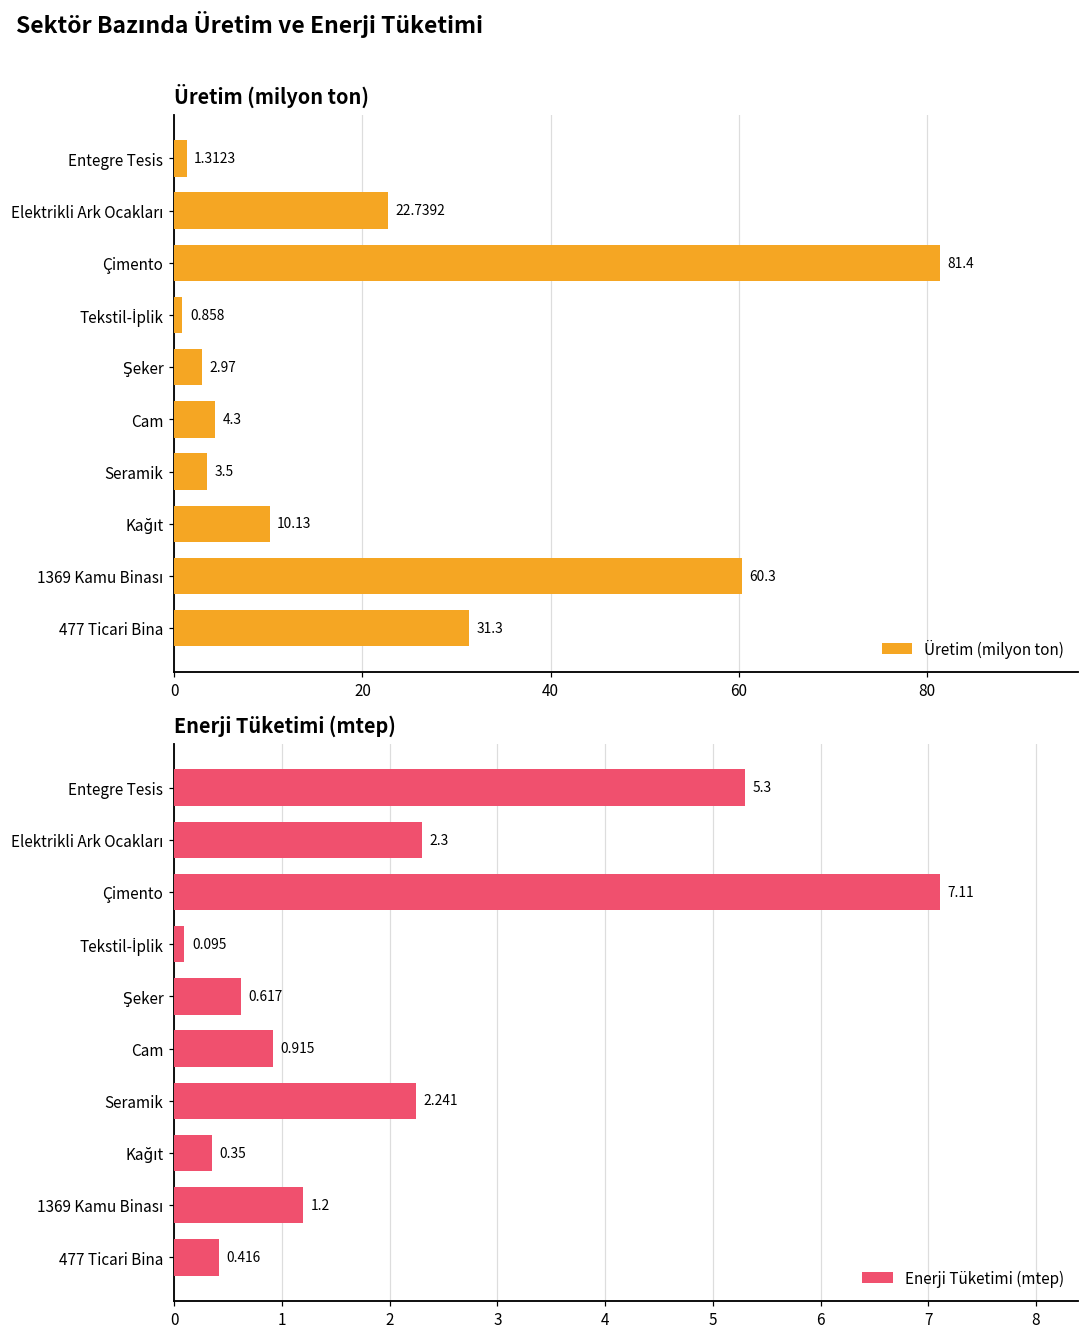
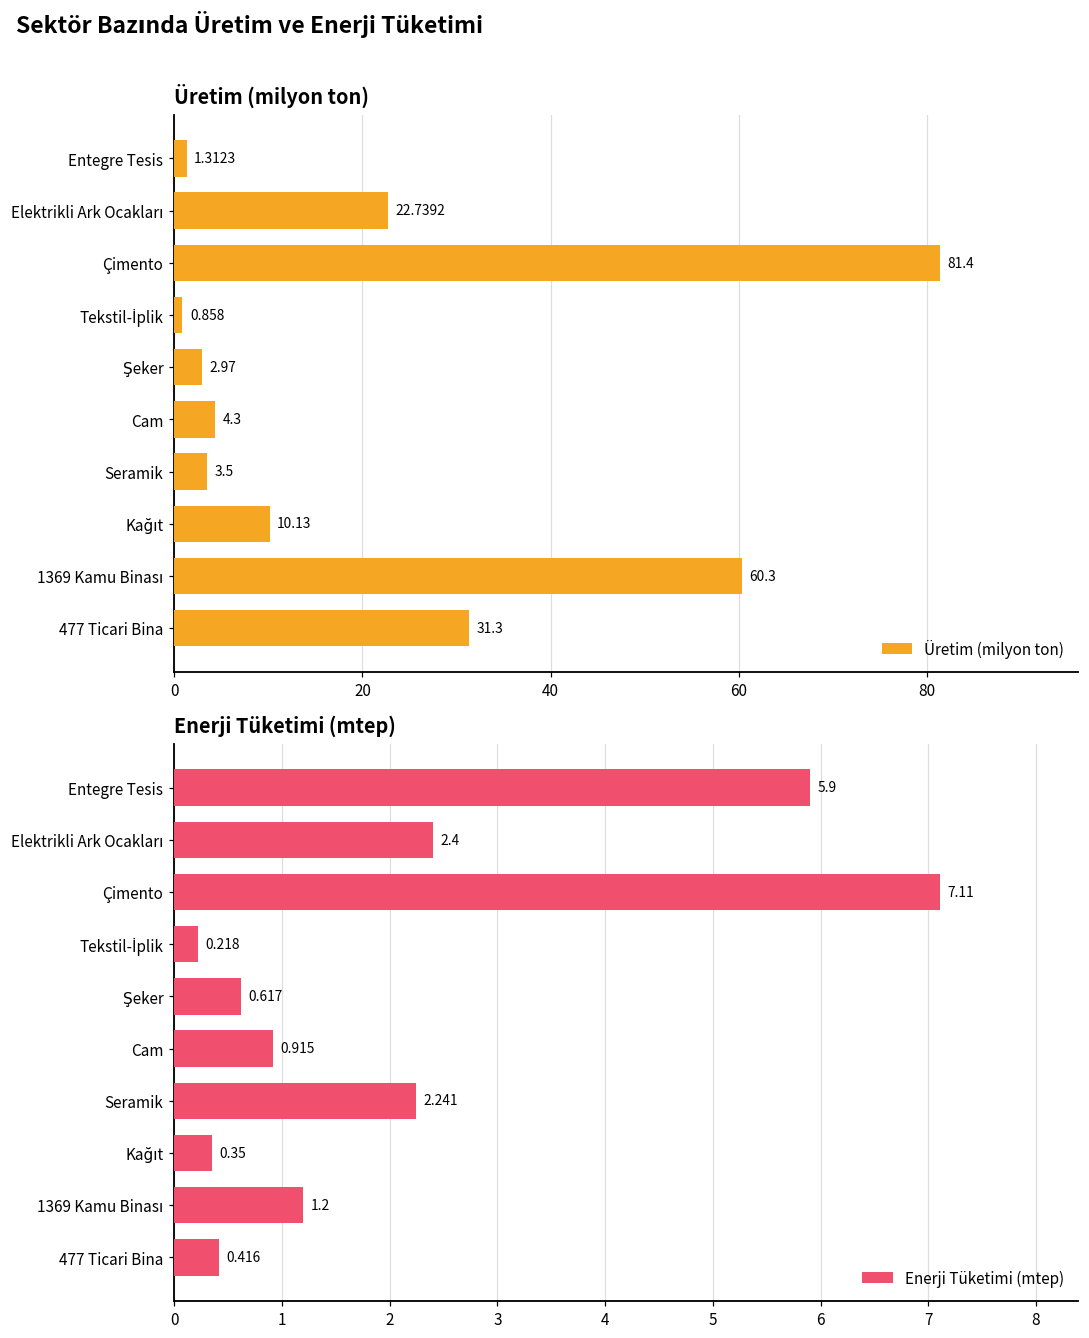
  {
    "Üretim (milyon ton)": {
      "Entegre Tesis": 1.3123,
      "Elektrikli Ark Ocakları": 22.7392,
      "Çimento": 81.4,
      "Tekstil-İplik": 0.858,
      "Şeker": 2.97,
      "Cam": 4.3,
      "Seramik": 3.5,
      "Kağıt": 10.13,
      "1369 Kamu Binası": 60.3,
      "477 Ticari Bina": 31.3
    },
    "Enerji Tüketimi (mtep)": {
-     "Entegre Tesis": 5.3,
-     "Elektrikli Ark Ocakları": 2.3,
+     "Entegre Tesis": 5.9,
+     "Elektrikli Ark Ocakları": 2.4,
      "Çimento": 7.11,
-     "Tekstil-İplik": 0.095,
+     "Tekstil-İplik": 0.218,
      "Şeker": 0.617,
      "Cam": 0.915,
      "Seramik": 2.241,
      "Kağıt": 0.35,
      "1369 Kamu Binası": 1.2,
      "477 Ticari Bina": 0.416
    }
  }
